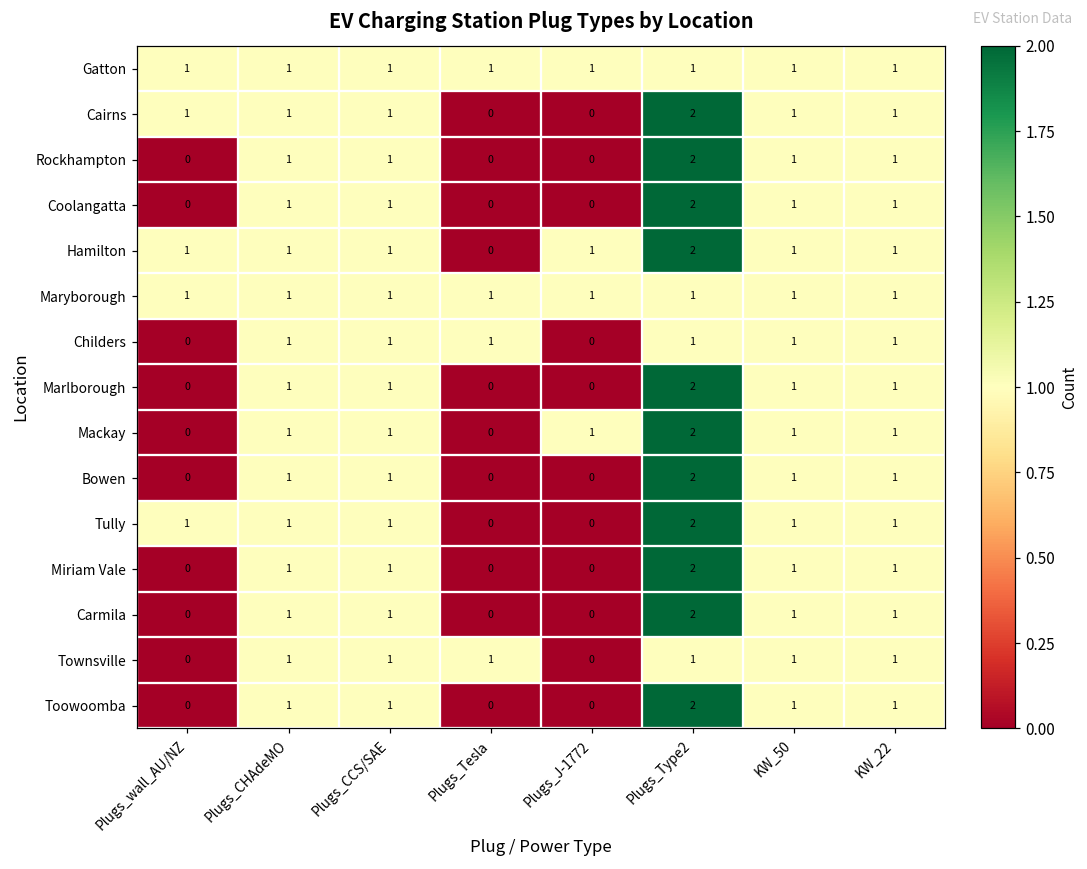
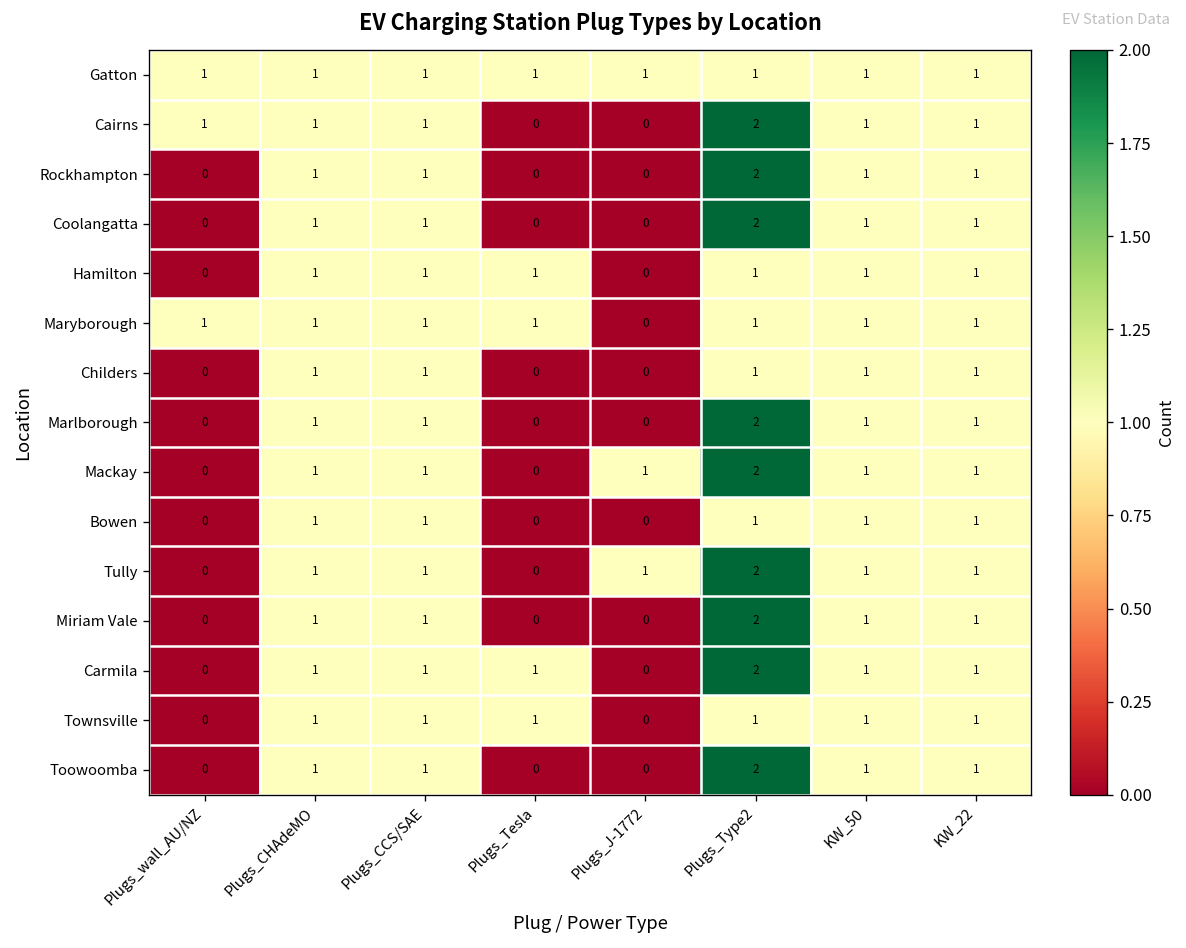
  {
    "Gatton": {
      "Plugs_wall_AU/NZ": 1,
      "Plugs_CHAdeMO": 1,
      "Plugs_CCS/SAE": 1,
      "Plugs_Tesla": 1,
      "Plugs_J-1772": 1,
      "Plugs_Type2": 1,
      "KW_50": 1,
      "KW_22": 1
    },
    "Cairns": {
      "Plugs_wall_AU/NZ": 1,
      "Plugs_CHAdeMO": 1,
      "Plugs_CCS/SAE": 1,
      "Plugs_Tesla": 0,
      "Plugs_J-1772": 0,
      "Plugs_Type2": 2,
      "KW_50": 1,
      "KW_22": 1
    },
    "Rockhampton": {
      "Plugs_wall_AU/NZ": 0,
      "Plugs_CHAdeMO": 1,
      "Plugs_CCS/SAE": 1,
      "Plugs_Tesla": 0,
      "Plugs_J-1772": 0,
      "Plugs_Type2": 2,
      "KW_50": 1,
      "KW_22": 1
    },
    "Coolangatta": {
      "Plugs_wall_AU/NZ": 0,
      "Plugs_CHAdeMO": 1,
      "Plugs_CCS/SAE": 1,
      "Plugs_Tesla": 0,
      "Plugs_J-1772": 0,
      "Plugs_Type2": 2,
      "KW_50": 1,
      "KW_22": 1
    },
    "Hamilton": {
-     "Plugs_wall_AU/NZ": 1,
+     "Plugs_wall_AU/NZ": 0,
      "Plugs_CHAdeMO": 1,
      "Plugs_CCS/SAE": 1,
-     "Plugs_Tesla": 0,
-     "Plugs_J-1772": 1,
-     "Plugs_Type2": 2,
+     "Plugs_Tesla": 1,
+     "Plugs_J-1772": 0,
+     "Plugs_Type2": 1,
      "KW_50": 1,
      "KW_22": 1
    },
    "Maryborough": {
      "Plugs_wall_AU/NZ": 1,
      "Plugs_CHAdeMO": 1,
      "Plugs_CCS/SAE": 1,
      "Plugs_Tesla": 1,
-     "Plugs_J-1772": 1,
+     "Plugs_J-1772": 0,
      "Plugs_Type2": 1,
      "KW_50": 1,
      "KW_22": 1
    },
    "Childers": {
      "Plugs_wall_AU/NZ": 0,
      "Plugs_CHAdeMO": 1,
      "Plugs_CCS/SAE": 1,
-     "Plugs_Tesla": 1,
+     "Plugs_Tesla": 0,
      "Plugs_J-1772": 0,
      "Plugs_Type2": 1,
      "KW_50": 1,
      "KW_22": 1
    },
    "Marlborough": {
      "Plugs_wall_AU/NZ": 0,
      "Plugs_CHAdeMO": 1,
      "Plugs_CCS/SAE": 1,
      "Plugs_Tesla": 0,
      "Plugs_J-1772": 0,
      "Plugs_Type2": 2,
      "KW_50": 1,
      "KW_22": 1
    },
    "Mackay": {
      "Plugs_wall_AU/NZ": 0,
      "Plugs_CHAdeMO": 1,
      "Plugs_CCS/SAE": 1,
      "Plugs_Tesla": 0,
      "Plugs_J-1772": 1,
      "Plugs_Type2": 2,
      "KW_50": 1,
      "KW_22": 1
    },
    "Bowen": {
      "Plugs_wall_AU/NZ": 0,
      "Plugs_CHAdeMO": 1,
      "Plugs_CCS/SAE": 1,
      "Plugs_Tesla": 0,
      "Plugs_J-1772": 0,
-     "Plugs_Type2": 2,
+     "Plugs_Type2": 1,
      "KW_50": 1,
      "KW_22": 1
    },
    "Tully": {
-     "Plugs_wall_AU/NZ": 1,
+     "Plugs_wall_AU/NZ": 0,
      "Plugs_CHAdeMO": 1,
      "Plugs_CCS/SAE": 1,
      "Plugs_Tesla": 0,
-     "Plugs_J-1772": 0,
+     "Plugs_J-1772": 1,
      "Plugs_Type2": 2,
      "KW_50": 1,
      "KW_22": 1
    },
    "Miriam Vale": {
      "Plugs_wall_AU/NZ": 0,
      "Plugs_CHAdeMO": 1,
      "Plugs_CCS/SAE": 1,
      "Plugs_Tesla": 0,
      "Plugs_J-1772": 0,
      "Plugs_Type2": 2,
      "KW_50": 1,
      "KW_22": 1
    },
    "Carmila": {
      "Plugs_wall_AU/NZ": 0,
      "Plugs_CHAdeMO": 1,
      "Plugs_CCS/SAE": 1,
-     "Plugs_Tesla": 0,
+     "Plugs_Tesla": 1,
      "Plugs_J-1772": 0,
      "Plugs_Type2": 2,
      "KW_50": 1,
      "KW_22": 1
    },
    "Townsville": {
      "Plugs_wall_AU/NZ": 0,
      "Plugs_CHAdeMO": 1,
      "Plugs_CCS/SAE": 1,
      "Plugs_Tesla": 1,
      "Plugs_J-1772": 0,
      "Plugs_Type2": 1,
      "KW_50": 1,
      "KW_22": 1
    },
    "Toowoomba": {
      "Plugs_wall_AU/NZ": 0,
      "Plugs_CHAdeMO": 1,
      "Plugs_CCS/SAE": 1,
      "Plugs_Tesla": 0,
      "Plugs_J-1772": 0,
      "Plugs_Type2": 2,
      "KW_50": 1,
      "KW_22": 1
    }
  }
